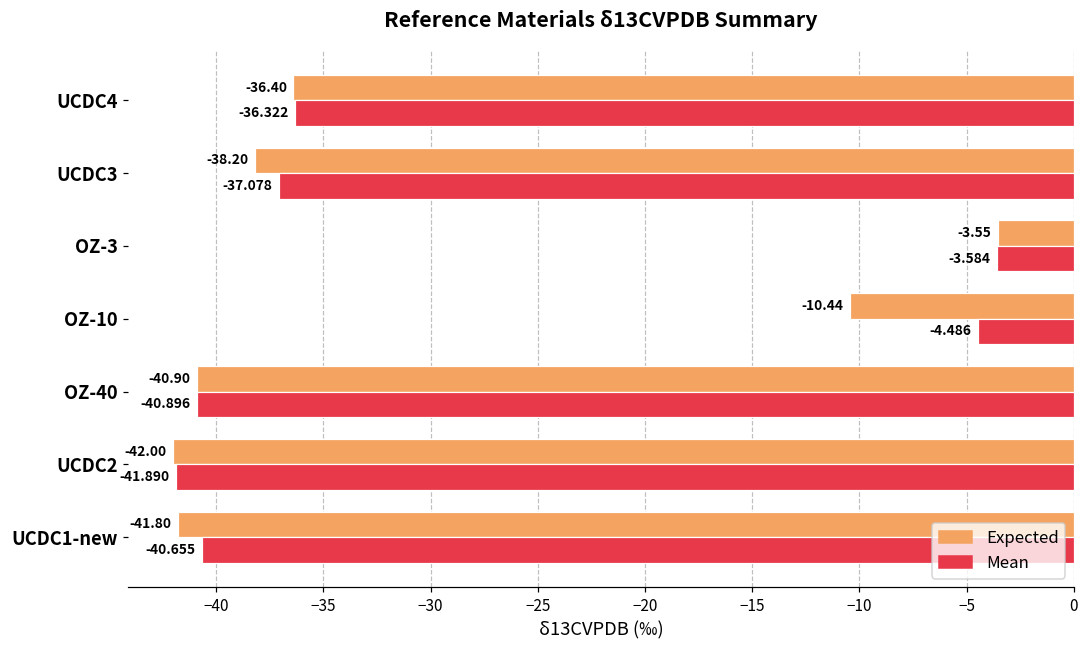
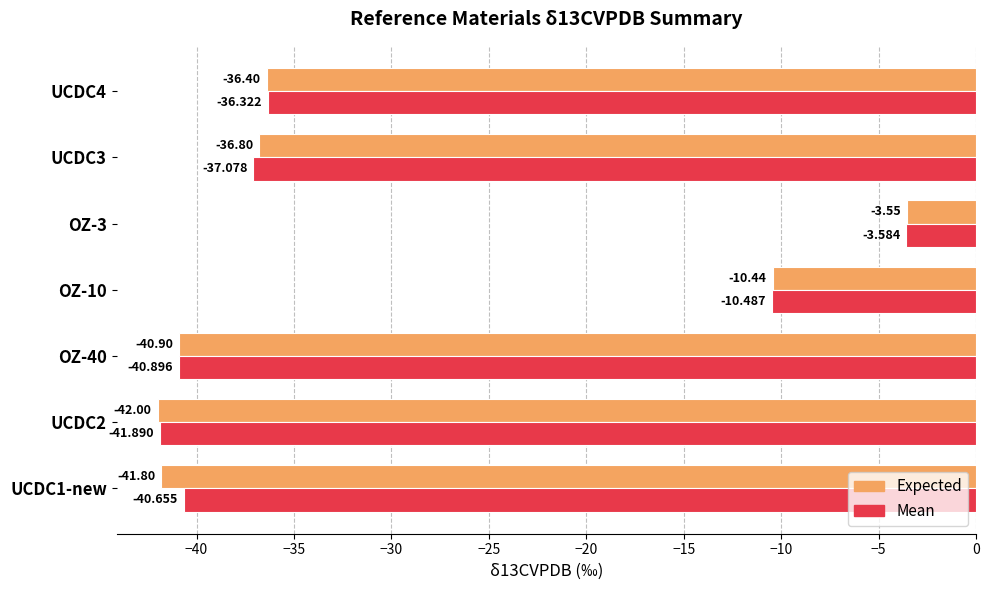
  {
    "Expected": {
      "UCDC4": -36.40,
-     "UCDC3": -38.20,
+     "UCDC3": -36.80,
      "OZ-3": -3.55,
      "OZ-10": -10.44,
      "OZ-40": -40.90,
      "UCDC2": -42.00,
      "UCDC1-new": -41.80
    },
    "Mean": {
      "UCDC4": -36.322,
      "UCDC3": -37.078,
      "OZ-3": -3.584,
-     "OZ-10": -4.486,
+     "OZ-10": -10.487,
      "OZ-40": -40.896,
      "UCDC2": -41.890,
      "UCDC1-new": -40.655
    }
  }
